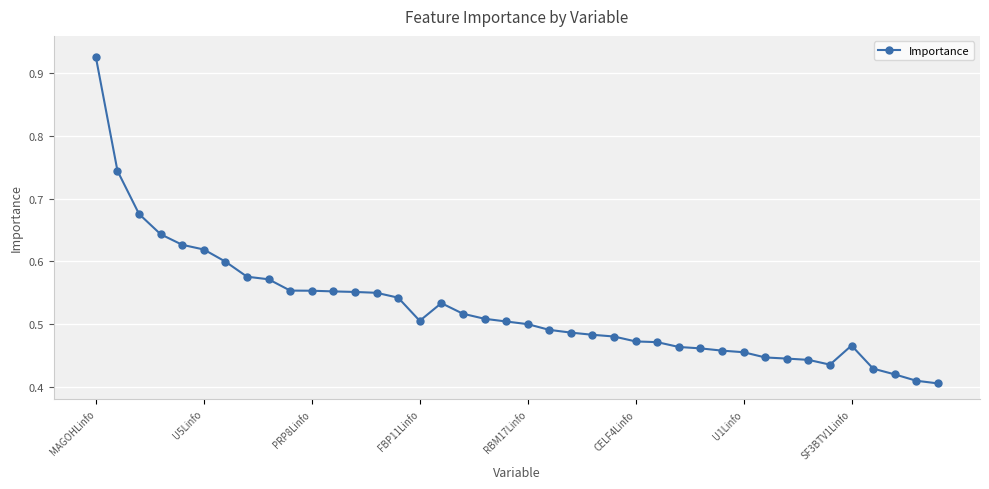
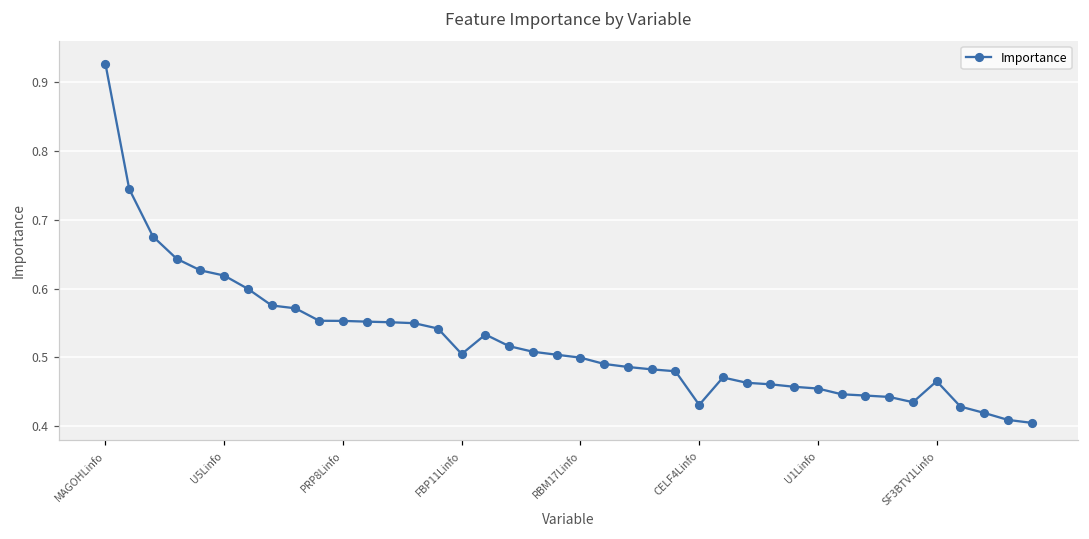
  {
    "MAGOHLinfo": 0.93,
    "U5Linfo": 0.62,
    "PRP8Linfo": 0.55,
    "FBP11Linfo": 0.50,
    "RBM17Linfo": 0.50,
-   "CELF4Linfo": 0.47,
+   "CELF4Linfo": 0.43,
    "U1Linfo": 0.45,
    "SF3BTV1Linfo": 0.47
  }
